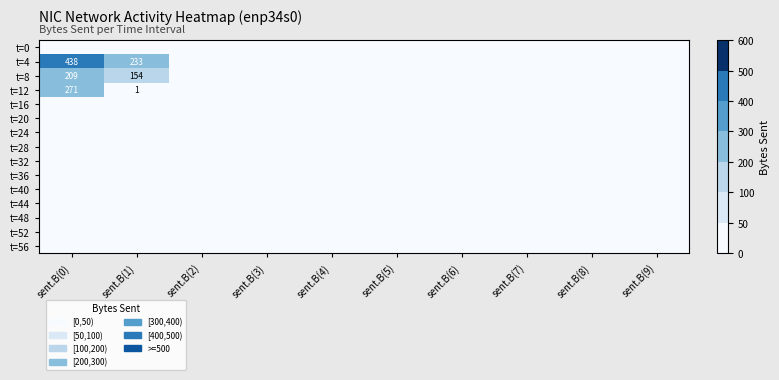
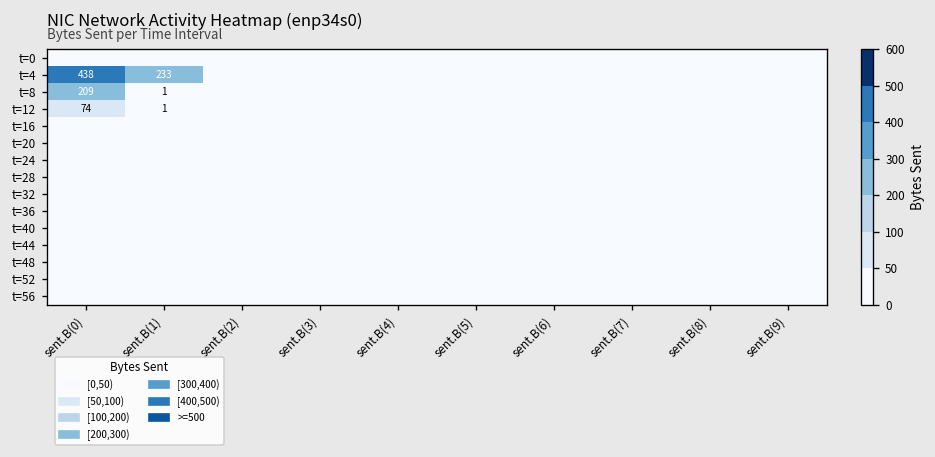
  {
    "t=4": {
      "sent.B(0)": 438,
      "sent.B(1)": 233
    },
    "t=8": {
      "sent.B(0)": 209,
-     "sent.B(1)": 154
+     "sent.B(1)": 1
    },
    "t=12": {
-     "sent.B(0)": 271,
+     "sent.B(0)": 74,
      "sent.B(1)": 1
    }
  }
